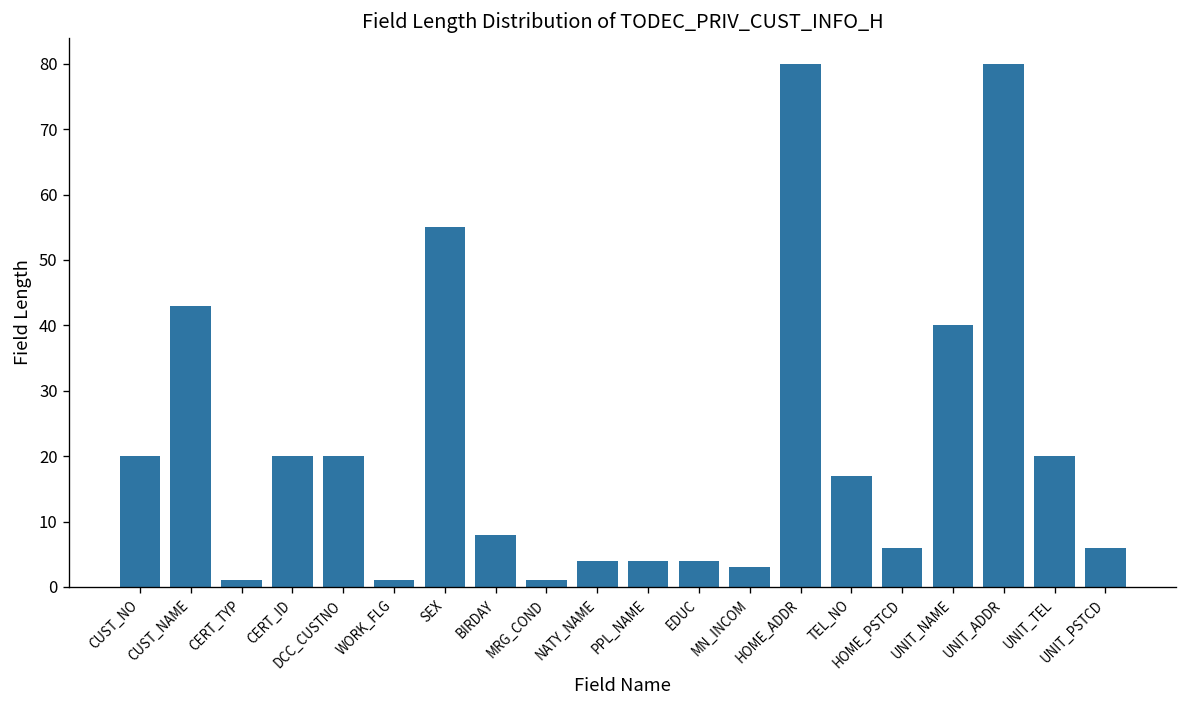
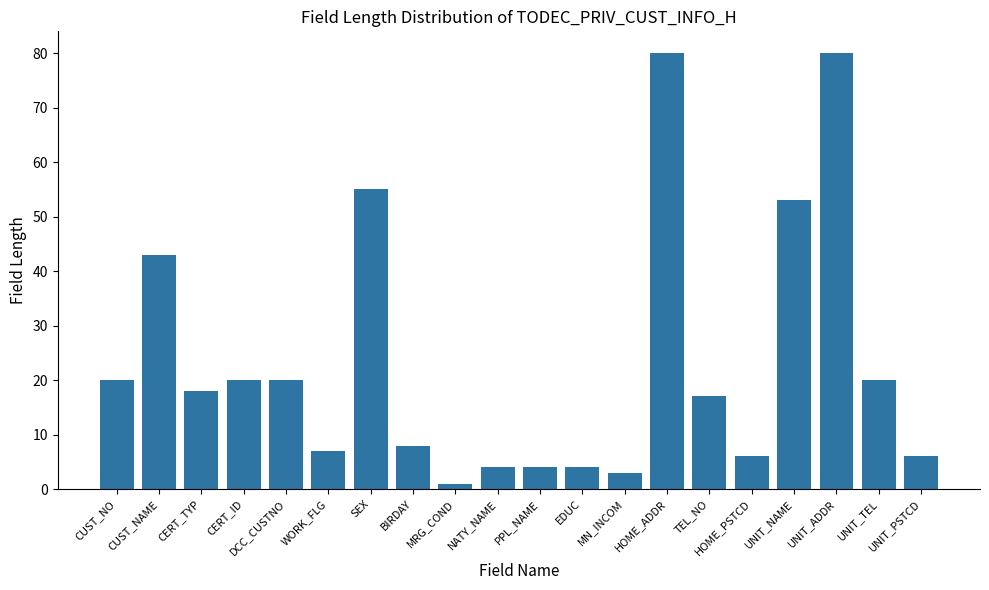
  {
    "CUST_NO": 20,
    "CUST_NAME": 43,
-   "CERT_TYP": 1,
+   "CERT_TYP": 18,
    "CERT_ID": 20,
    "DCC_CUSTNO": 20,
-   "WORK_FLG": 1,
+   "WORK_FLG": 7,
    "SEX": 55,
    "BIRDAY": 8,
    "MRG_COND": 1,
    "NATY_NAME": 4,
    "PPL_NAME": 4,
    "EDUC": 4,
    "MN_INCOM": 3,
    "HOME_ADDR": 80,
    "TEL_NO": 17,
    "HOME_PSTCD": 6,
-   "UNIT_NAME": 40,
+   "UNIT_NAME": 53,
    "UNIT_ADDR": 80,
    "UNIT_TEL": 20,
    "UNIT_PSTCD": 6
  }
